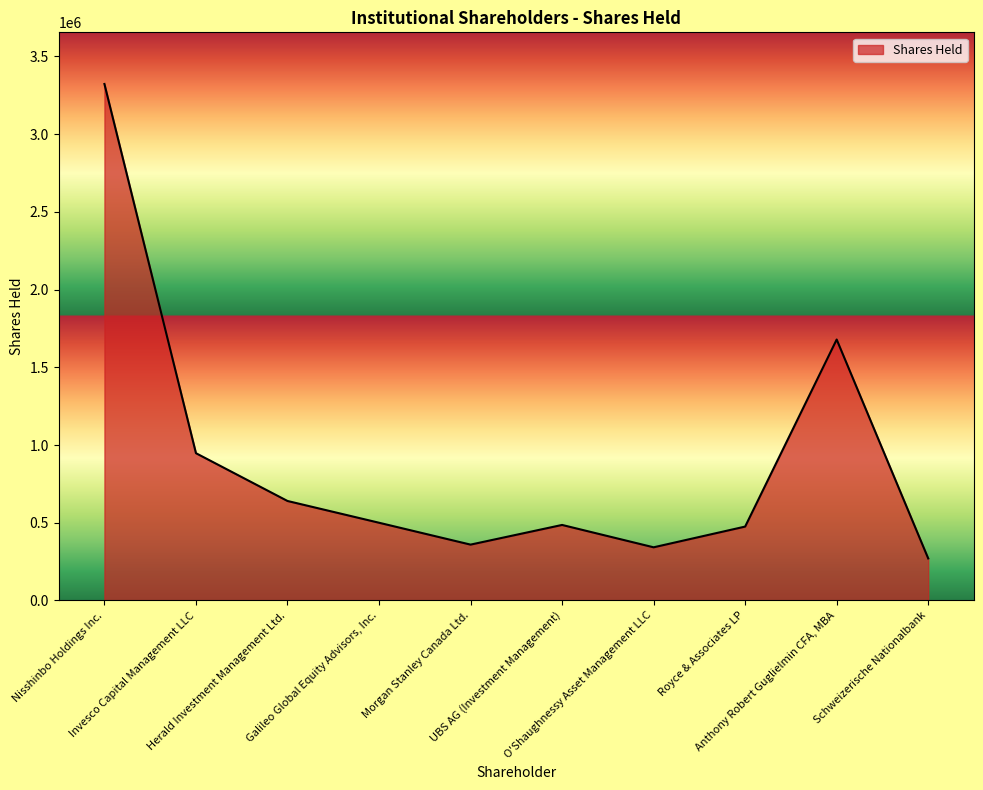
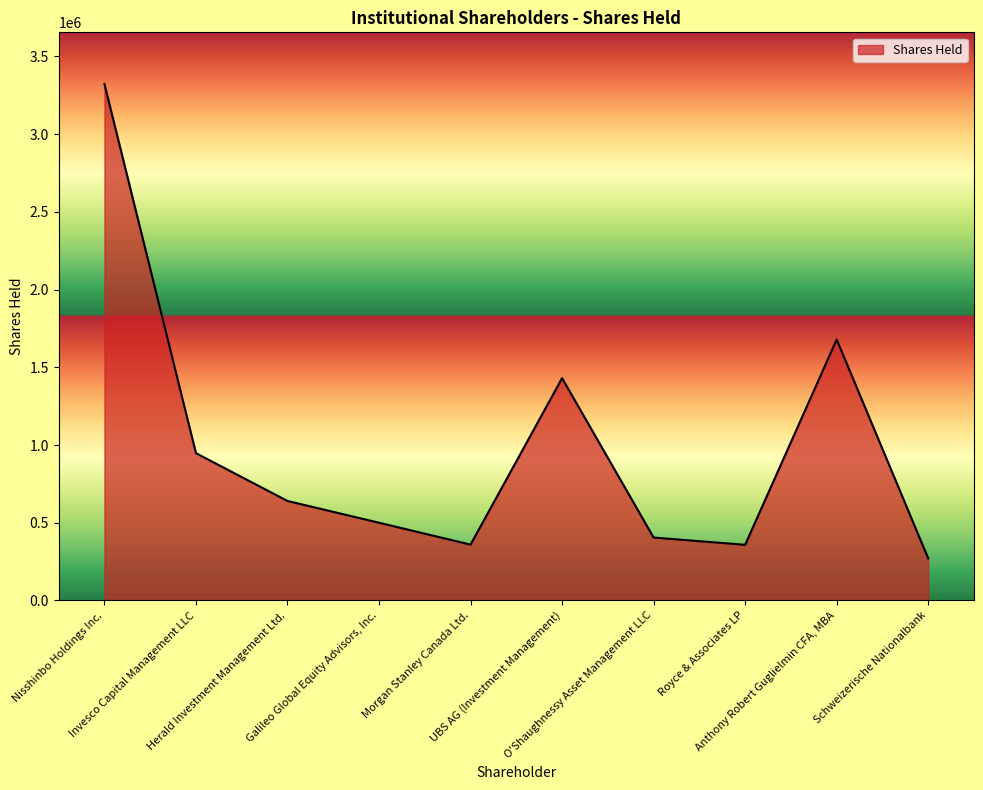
  {
    "Nisshinbo Holdings Inc.": 3320000,
    "Invesco Capital Management LLC": 950000,
    "Herald Investment Management Ltd.": 640000,
    "Galileo Global Equity Advisors, Inc.": 500000,
    "Morgan Stanley Canada Ltd.": 360000,
-   "UBS AG (Investment Management)": 490000,
-   "O'Shaughnessy Asset Management LLC": 340000,
-   "Royce & Associates LP": 480000,
+   "UBS AG (Investment Management)": 1430000,
+   "O'Shaughnessy Asset Management LLC": 400000,
+   "Royce & Associates LP": 360000,
    "Anthony Robert Guglielmin CFA, MBA": 1680000,
    "Schweizerische Nationalbank": 270000
  }
